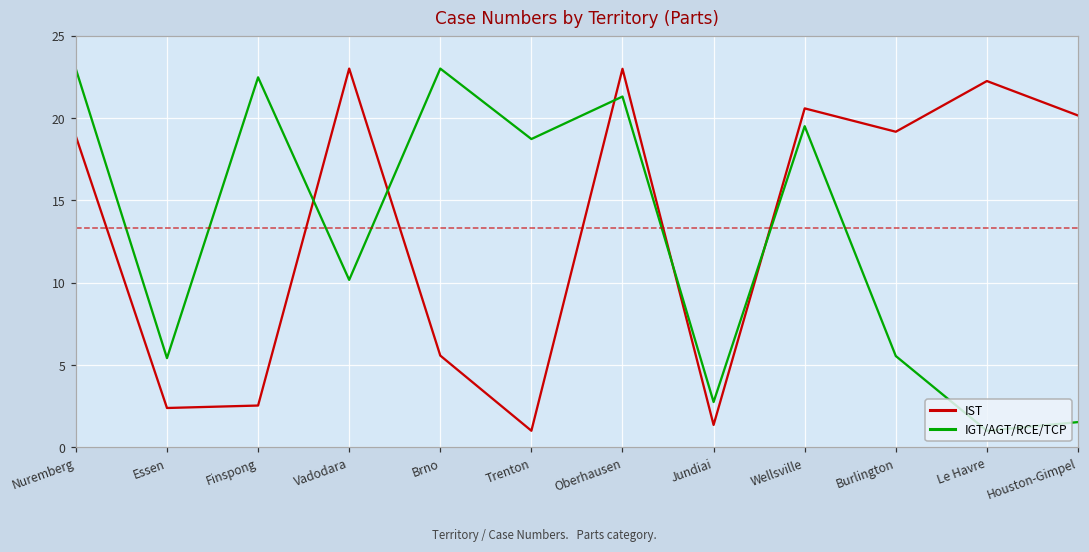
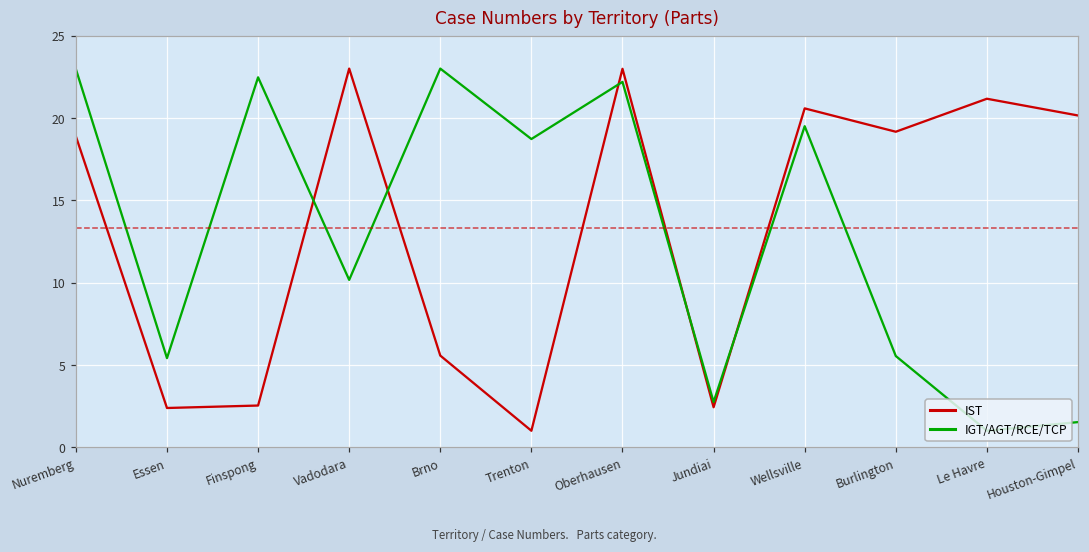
  {
    "IST": {
      "Nuremberg": 18.9,
      "Essen": 2.4,
      "Finspong": 2.5,
      "Vadodara": 23.0,
      "Brno": 5.6,
      "Trenton": 1.0,
      "Oberhausen": 23.0,
-     "Jundiai": 1.4,
+     "Jundiai": 2.4,
      "Wellsville": 20.6,
      "Burlington": 19.2,
-     "Le Havre": 22.2,
+     "Le Havre": 21.2,
      "Houston-Gimpel": 20.2
    },
    "IGT/AGT/RCE/TCP": {
      "Nuremberg": 23.0,
      "Essen": 5.4,
      "Finspong": 22.5,
      "Vadodara": 10.2,
      "Brno": 23.0,
      "Trenton": 18.7,
-     "Oberhausen": 21.3,
+     "Oberhausen": 22.2,
      "Jundiai": 2.7,
      "Wellsville": 19.5,
      "Burlington": 5.5,
      "Houston-Gimpel": 1.5
    }
  }
